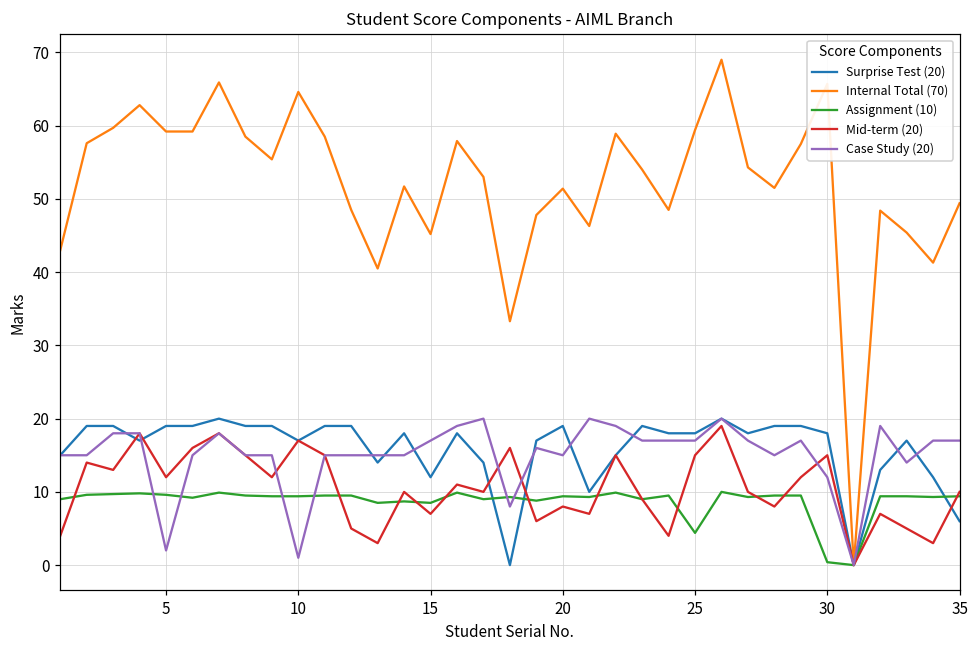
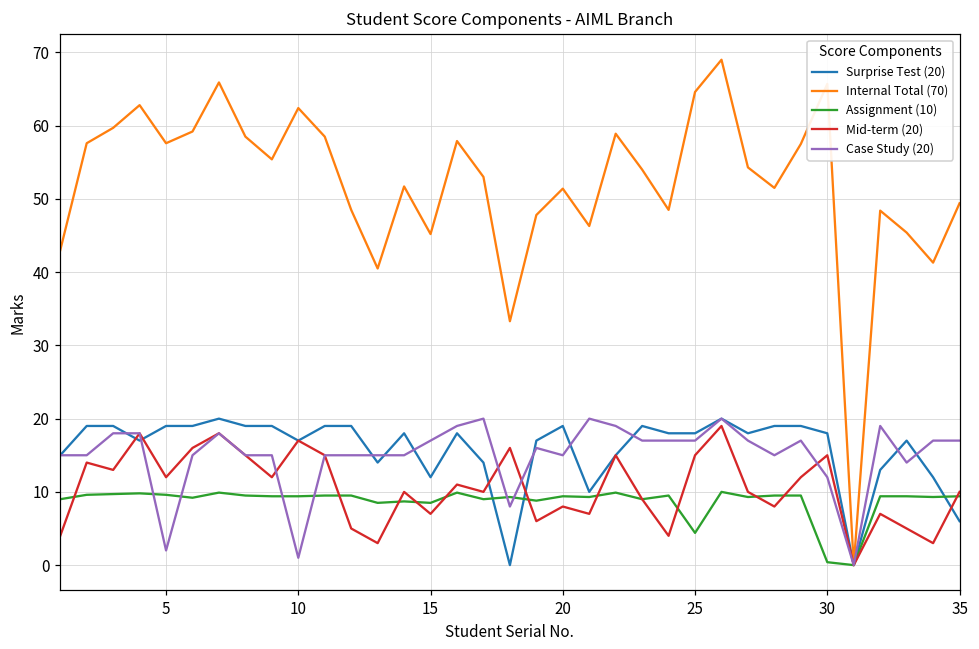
  {
    "Surprise Test (20)": {
      "5": 19,
      "15": 12,
      "20": 19,
      "25": 18,
      "30": 18,
      "35": 6
    },
    "Internal Total (70)": {
-     "5": 59,
-     "10": 65,
+     "5": 58,
+     "10": 62,
      "15": 45,
      "20": 51,
-     "25": 59,
+     "25": 65,
      "35": 49
    },
    "Assignment (10)": {
      "5": 10,
      "10": 9,
      "15": 9,
      "20": 9,
      "25": 4,
      "30": 0,
      "35": 9
    },
    "Mid-term (20)": {
      "5": 12,
      "15": 7,
      "20": 8,
      "25": 15,
      "30": 15,
      "35": 10
    },
    "Case Study (20)": {
      "5": 2,
      "10": 1,
      "15": 17,
      "20": 15,
      "25": 17,
      "30": 12,
      "35": 17
    }
  }
